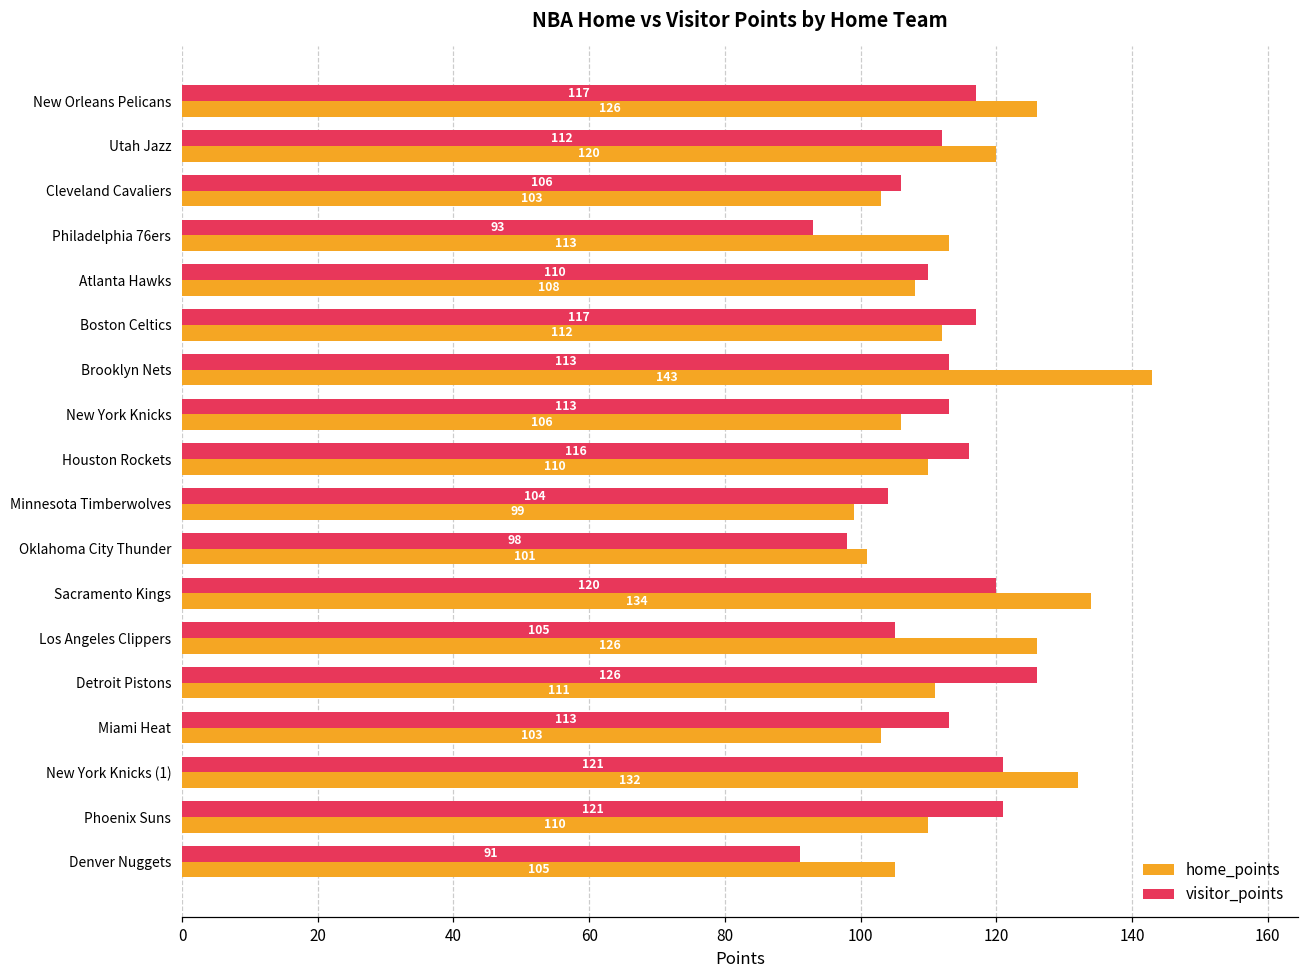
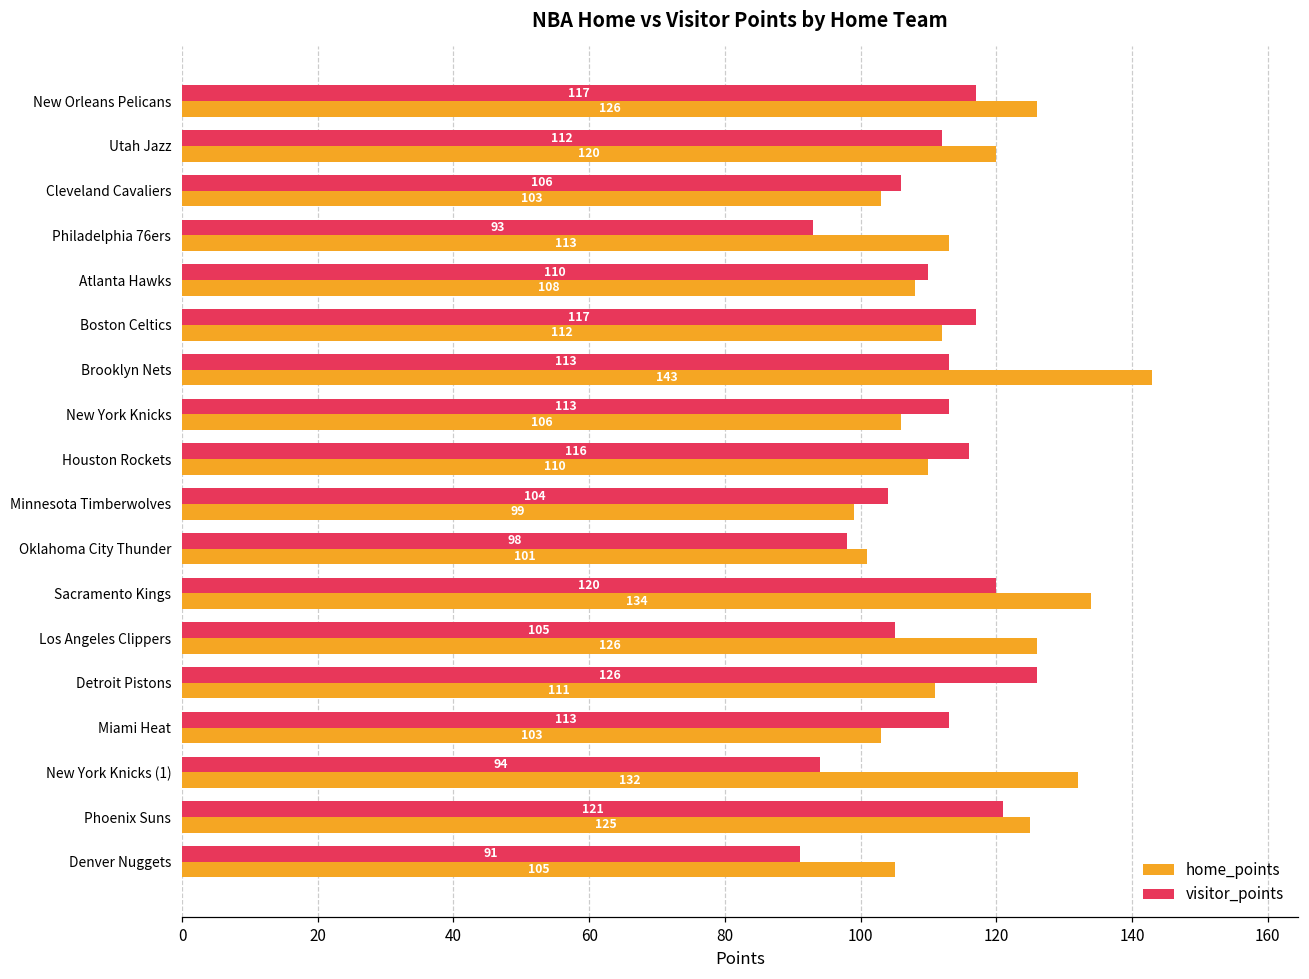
  {
    "home_points": {
      "New Orleans Pelicans": 126,
      "Utah Jazz": 120,
      "Cleveland Cavaliers": 103,
      "Philadelphia 76ers": 113,
      "Atlanta Hawks": 108,
      "Boston Celtics": 112,
      "Brooklyn Nets": 143,
      "New York Knicks": 106,
      "Houston Rockets": 110,
      "Minnesota Timberwolves": 99,
      "Oklahoma City Thunder": 101,
      "Sacramento Kings": 134,
      "Los Angeles Clippers": 126,
      "Detroit Pistons": 111,
      "Miami Heat": 103,
      "New York Knicks (1)": 132,
-     "Phoenix Suns": 110,
+     "Phoenix Suns": 125,
      "Denver Nuggets": 105
    },
    "visitor_points": {
      "New Orleans Pelicans": 117,
      "Utah Jazz": 112,
      "Cleveland Cavaliers": 106,
      "Philadelphia 76ers": 93,
      "Atlanta Hawks": 110,
      "Boston Celtics": 117,
      "Brooklyn Nets": 113,
      "New York Knicks": 113,
      "Houston Rockets": 116,
      "Minnesota Timberwolves": 104,
      "Oklahoma City Thunder": 98,
      "Sacramento Kings": 120,
      "Los Angeles Clippers": 105,
      "Detroit Pistons": 126,
      "Miami Heat": 113,
-     "New York Knicks (1)": 121,
+     "New York Knicks (1)": 94,
      "Phoenix Suns": 121,
      "Denver Nuggets": 91
    }
  }
